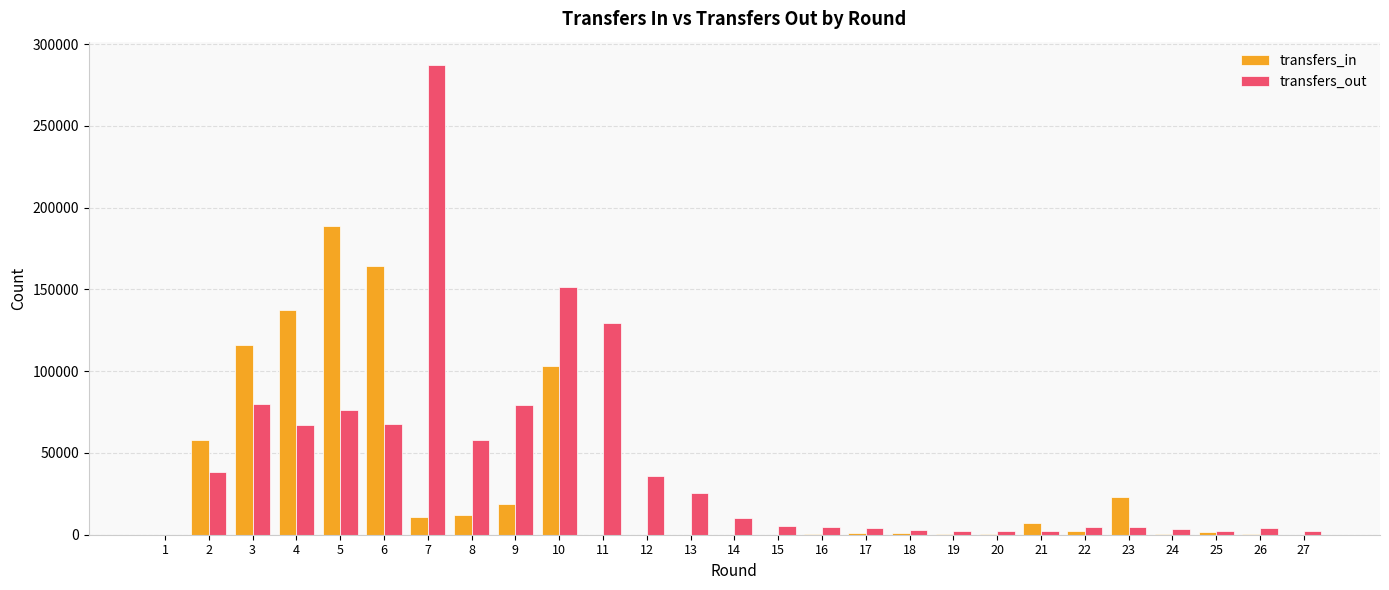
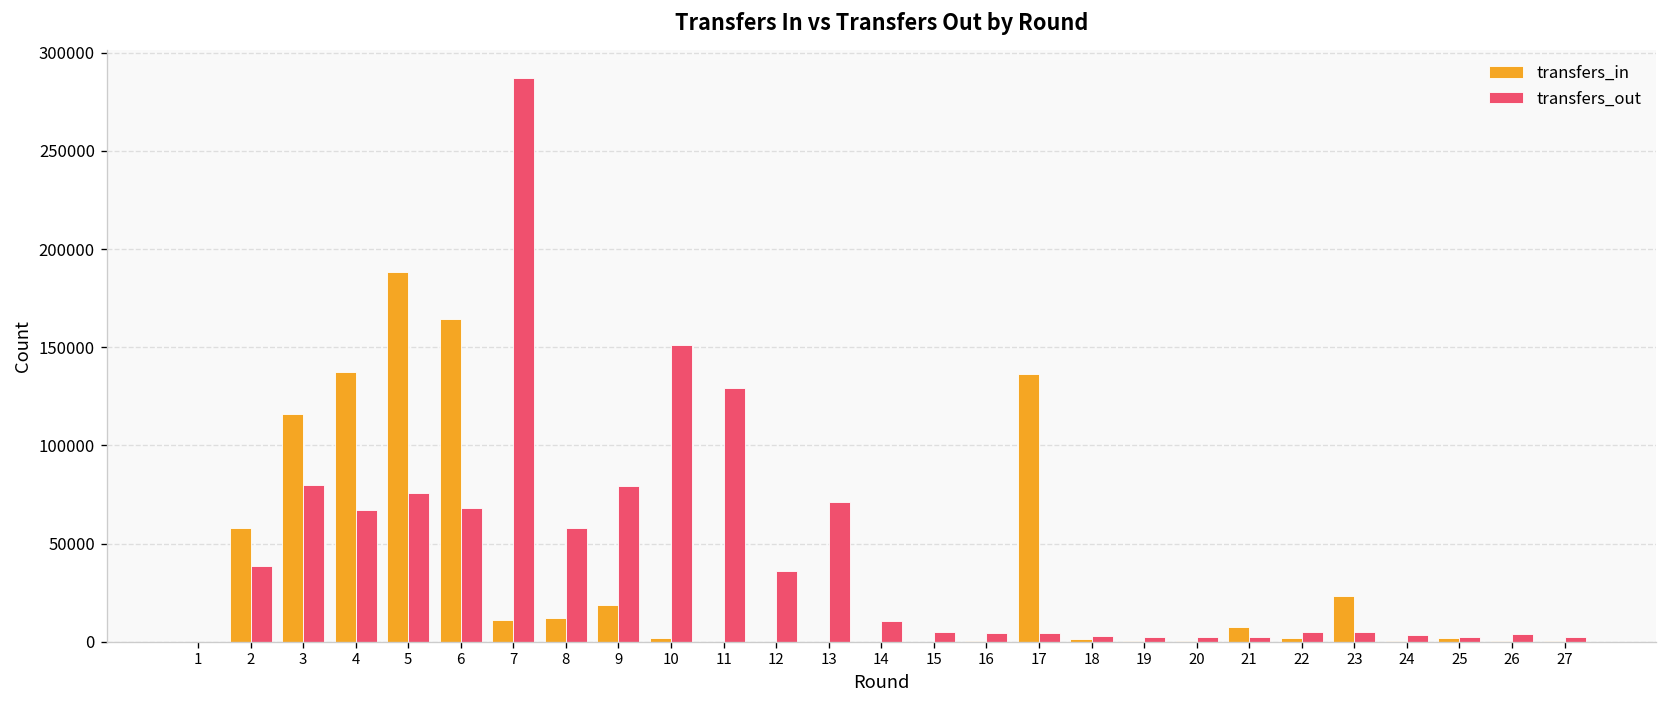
  {
    "transfers_in": {
      "1": 0,
      "2": 58000,
      "3": 116000,
      "4": 137000,
      "5": 189000,
      "6": 164000,
      "7": 11000,
      "8": 12000,
      "9": 19000,
-     "10": 103000,
-     "17": 1000,
+     "10": 2000,
+     "17": 136000,
      "21": 7000,
      "22": 2000,
      "23": 23000,
      "25": 2000
    },
    "transfers_out": {
      "1": 0,
      "2": 38000,
      "3": 80000,
      "4": 67000,
      "5": 76000,
      "6": 68000,
      "7": 287000,
      "8": 58000,
      "9": 79000,
      "10": 151000,
      "11": 129000,
      "12": 36000,
-     "13": 26000,
+     "13": 71000,
      "14": 10000,
      "15": 5000,
      "16": 5000,
      "17": 4000,
      "18": 3000,
      "19": 3000,
      "20": 2000,
      "21": 3000,
      "22": 5000,
      "23": 5000,
      "24": 3000,
      "25": 2000,
      "26": 4000,
      "27": 2000
    }
  }
